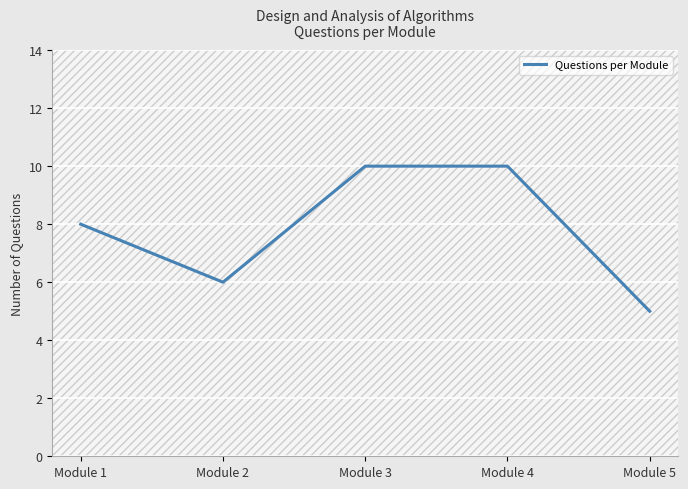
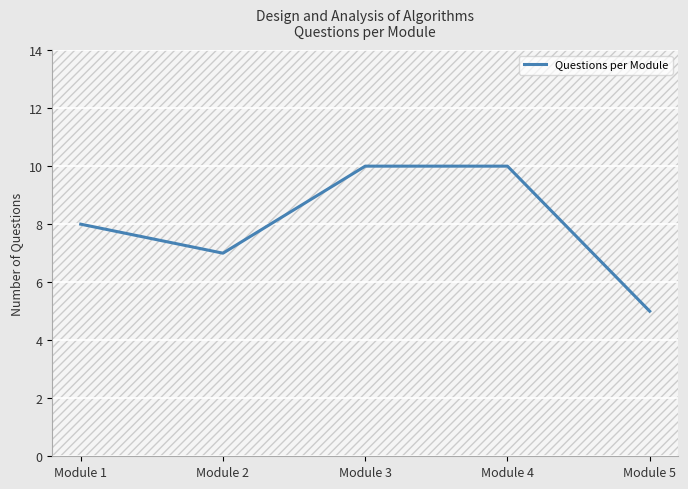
  {
    "Module 1": 8,
-   "Module 2": 6,
+   "Module 2": 7,
    "Module 3": 10,
    "Module 4": 10,
    "Module 5": 5
  }
